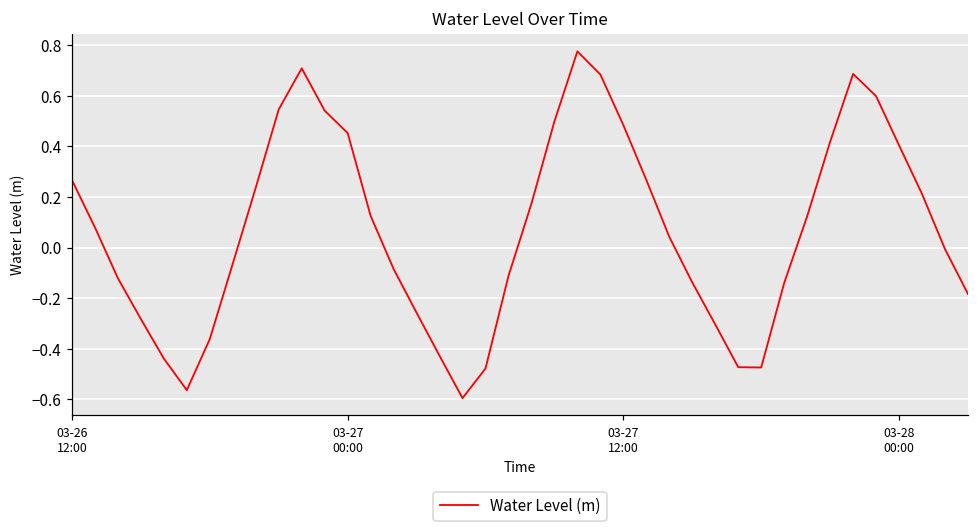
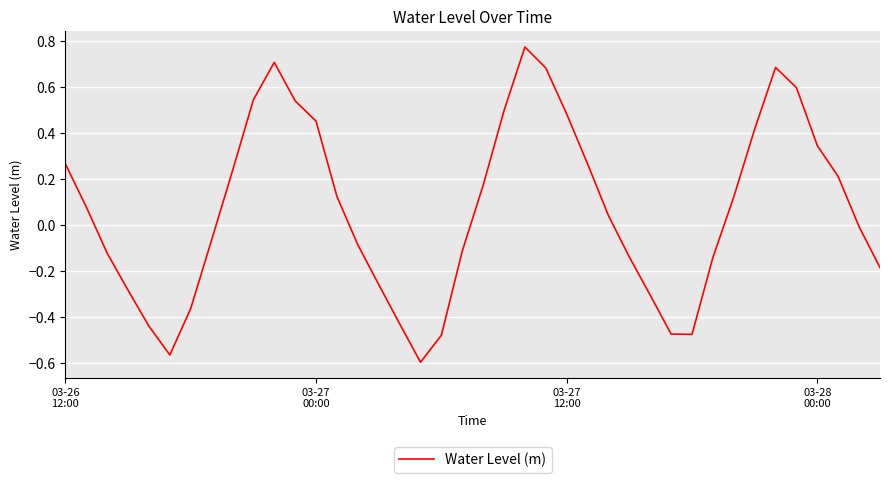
  {
    "03-26 12:00": 0.27,
    "03-27 00:00": 0.45,
    "03-27 12:00": 0.48,
-   "03-28 00:00": 0.40
+   "03-28 00:00": 0.35
  }
